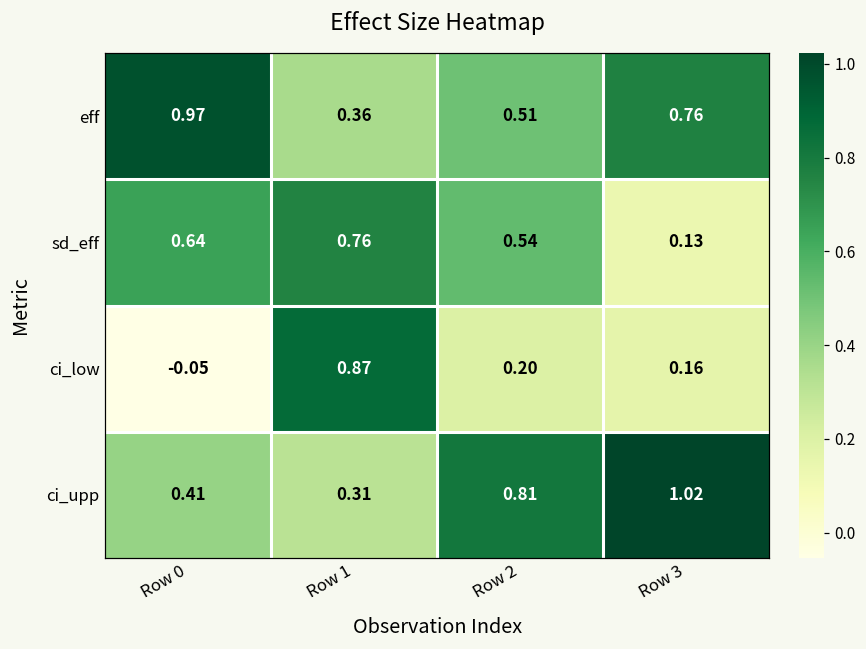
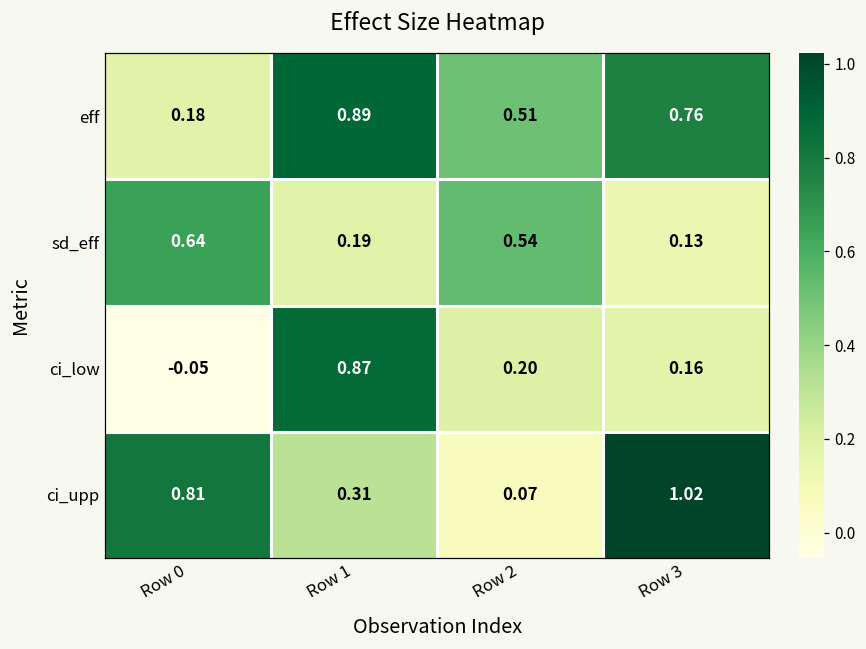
  {
    "eff": {
-     "Row 0": 0.97,
-     "Row 1": 0.36,
+     "Row 0": 0.18,
+     "Row 1": 0.89,
      "Row 2": 0.51,
      "Row 3": 0.76
    },
    "sd_eff": {
      "Row 0": 0.64,
-     "Row 1": 0.76,
+     "Row 1": 0.19,
      "Row 2": 0.54,
      "Row 3": 0.13
    },
    "ci_low": {
      "Row 0": -0.05,
      "Row 1": 0.87,
      "Row 2": 0.20,
      "Row 3": 0.16
    },
    "ci_upp": {
-     "Row 0": 0.41,
+     "Row 0": 0.81,
      "Row 1": 0.31,
-     "Row 2": 0.81,
+     "Row 2": 0.07,
      "Row 3": 1.02
    }
  }
